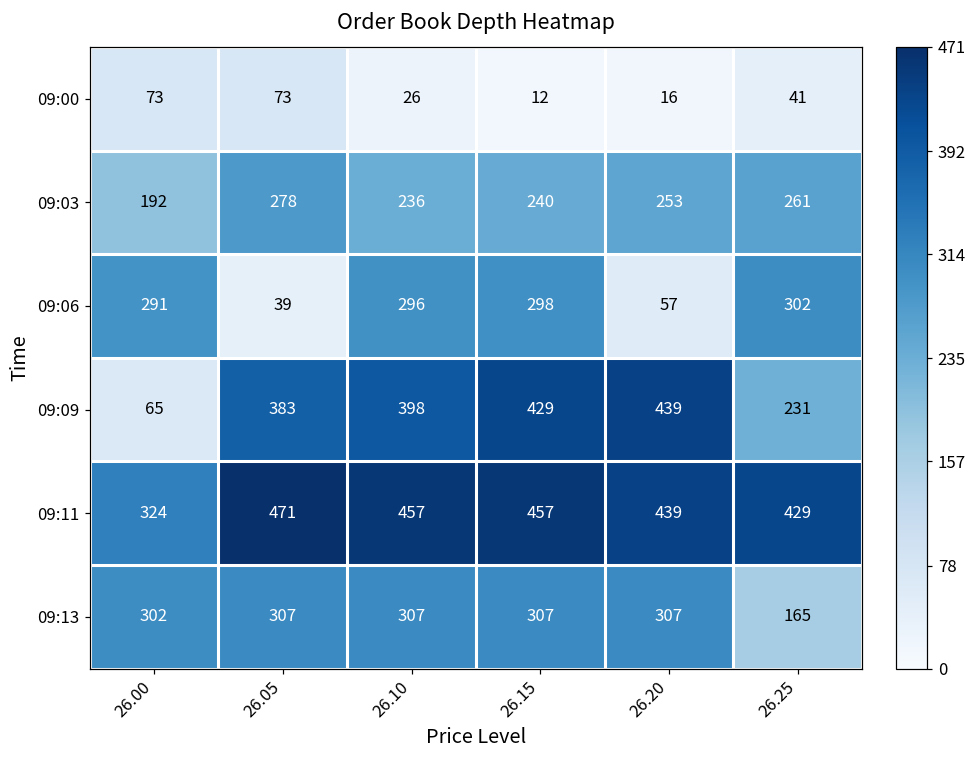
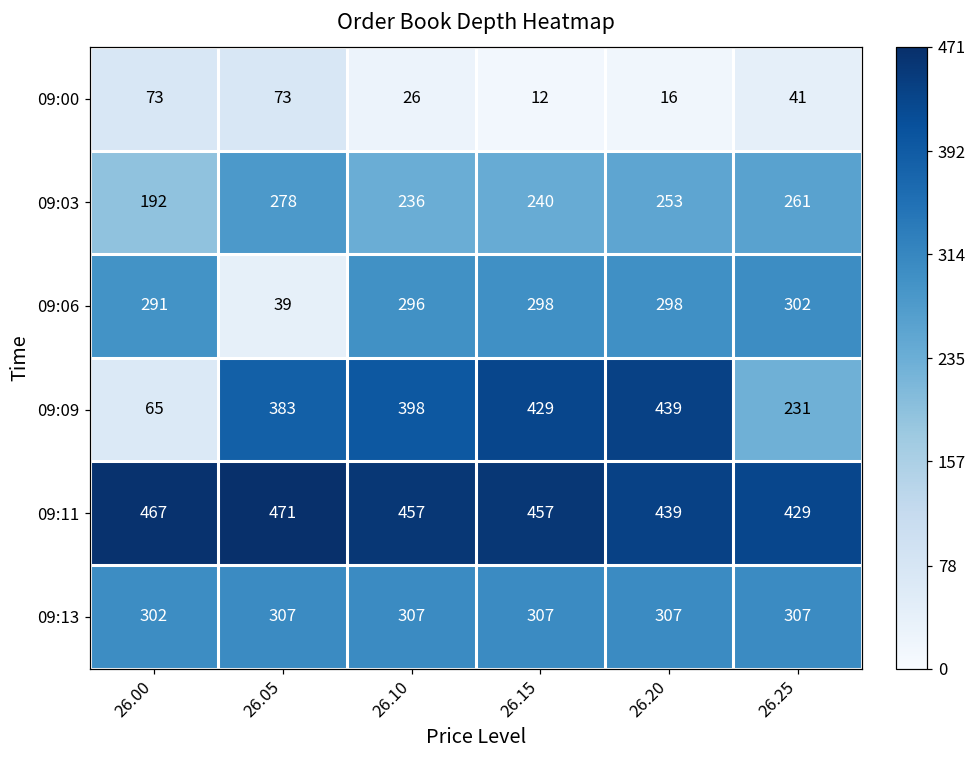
  {
    "09:00": {
      "26.00": 73,
      "26.05": 73,
      "26.10": 26,
      "26.15": 12,
      "26.20": 16,
      "26.25": 41
    },
    "09:03": {
      "26.00": 192,
      "26.05": 278,
      "26.10": 236,
      "26.15": 240,
      "26.20": 253,
      "26.25": 261
    },
    "09:06": {
      "26.00": 291,
      "26.05": 39,
      "26.10": 296,
      "26.15": 298,
-     "26.20": 57,
+     "26.20": 298,
      "26.25": 302
    },
    "09:09": {
      "26.00": 65,
      "26.05": 383,
      "26.10": 398,
      "26.15": 429,
      "26.20": 439,
      "26.25": 231
    },
    "09:11": {
-     "26.00": 324,
+     "26.00": 467,
      "26.05": 471,
      "26.10": 457,
      "26.15": 457,
      "26.20": 439,
      "26.25": 429
    },
    "09:13": {
      "26.00": 302,
      "26.05": 307,
      "26.10": 307,
      "26.15": 307,
      "26.20": 307,
-     "26.25": 165
+     "26.25": 307
    }
  }
